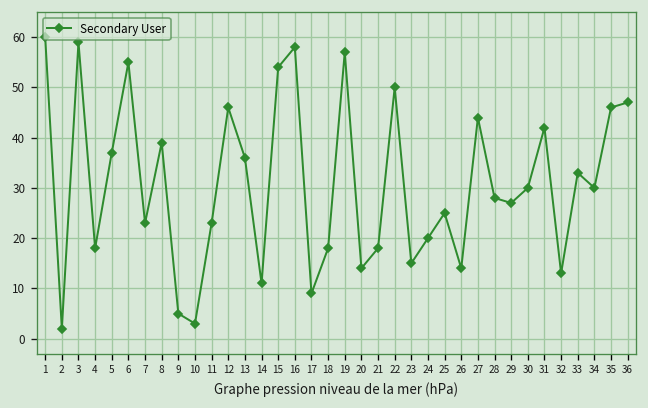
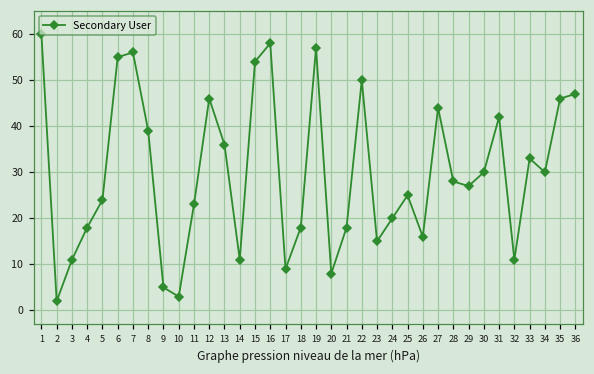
  {
    "2": 2,
-   "3": 59,
+   "3": 11,
    "4": 18,
-   "5": 37,
+   "5": 24,
    "6": 55,
-   "7": 23,
+   "7": 56,
    "8": 39,
    "9": 5,
    "10": 3,
    "11": 23,
    "12": 46,
    "13": 36,
    "14": 11,
    "15": 54,
    "16": 58,
    "17": 9,
    "18": 18,
    "19": 57,
-   "20": 14,
+   "20": 8,
    "21": 18,
    "22": 50,
    "23": 15,
    "24": 20,
    "25": 25,
-   "26": 14,
+   "26": 16,
    "27": 44,
    "28": 28,
    "29": 27,
    "30": 30,
    "31": 42,
-   "32": 13,
+   "32": 11,
    "33": 33,
    "34": 30,
    "35": 46,
    "36": 47
  }
